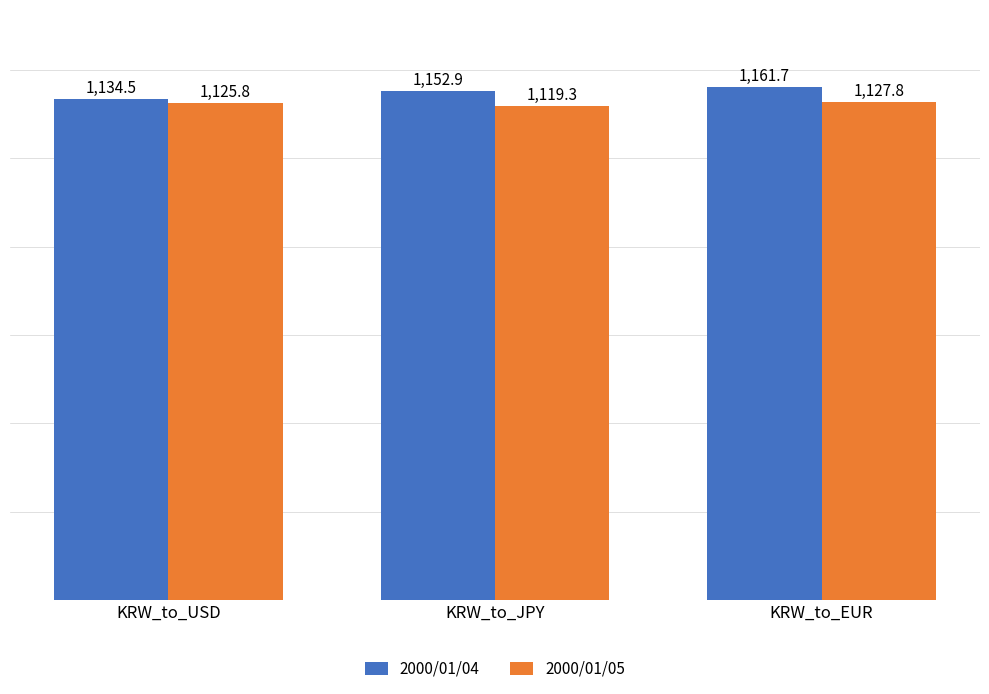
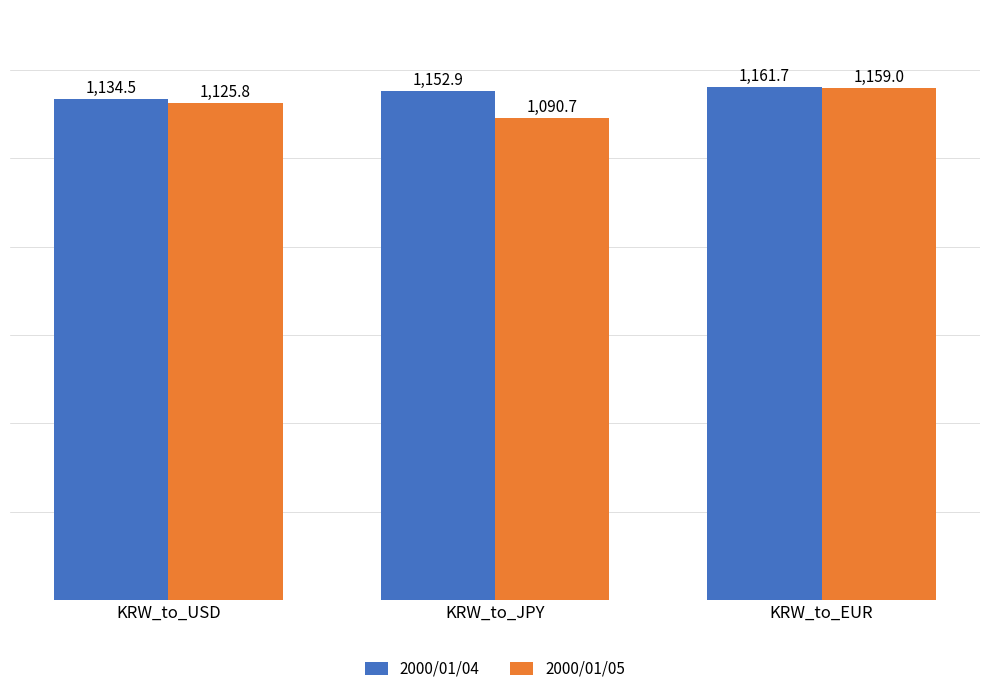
  {
    "2000/01/04": {
      "KRW_to_USD": "1,134.5",
      "KRW_to_JPY": "1,152.9",
      "KRW_to_EUR": "1,161.7"
    },
    "2000/01/05": {
      "KRW_to_USD": "1,125.8",
-     "KRW_to_JPY": "1,119.3",
-     "KRW_to_EUR": "1,127.8"
+     "KRW_to_JPY": "1,090.7",
+     "KRW_to_EUR": "1,159.0"
    }
  }
